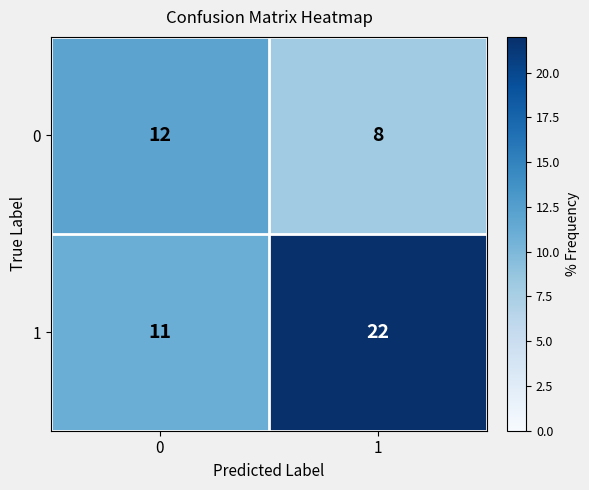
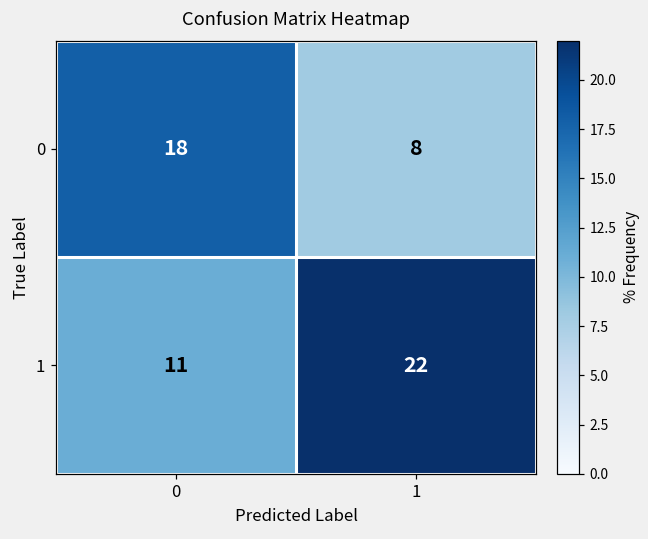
  {
    "0": {
-     "0": 12,
+     "0": 18,
      "1": 8
    },
    "1": {
      "0": 11,
      "1": 22
    }
  }
